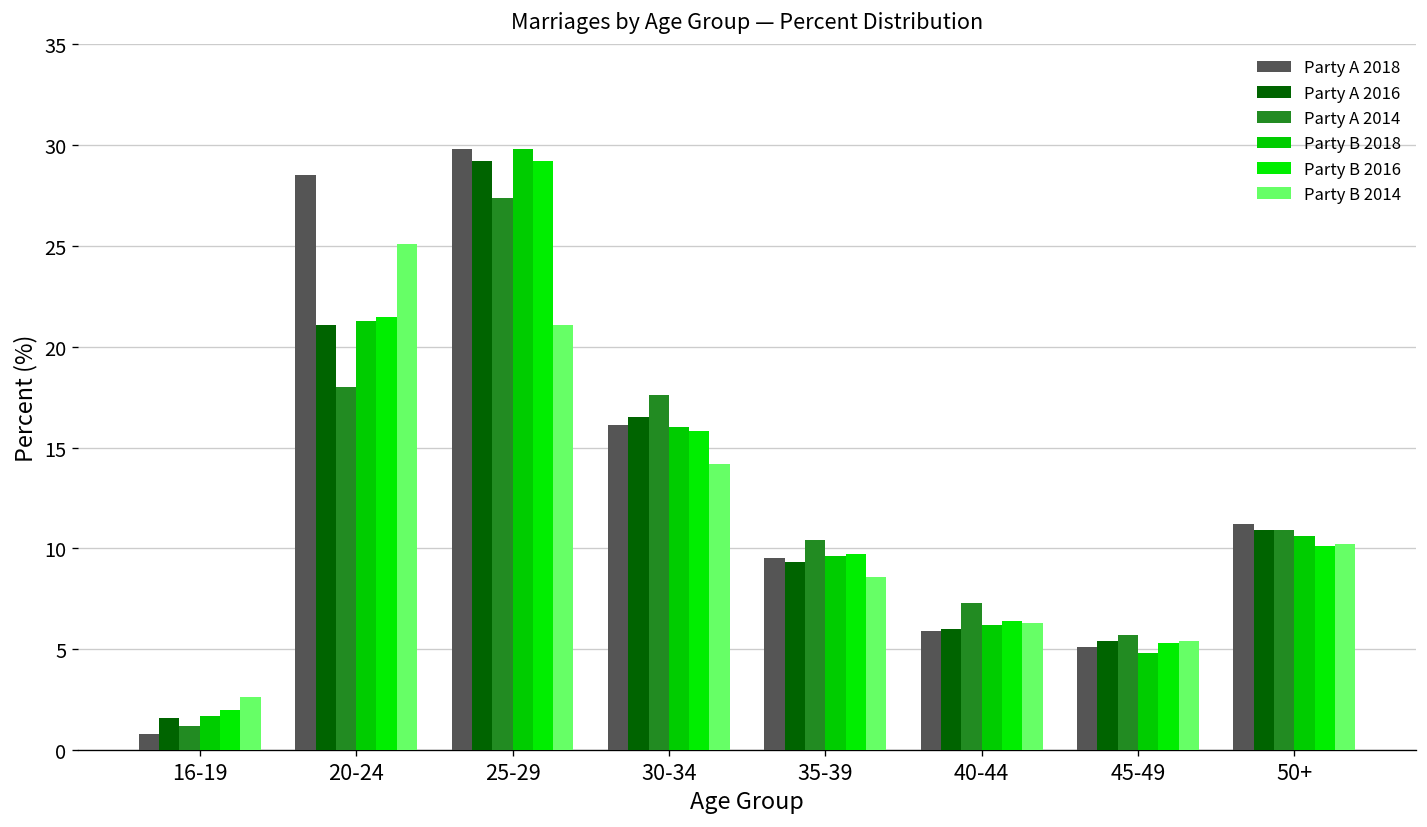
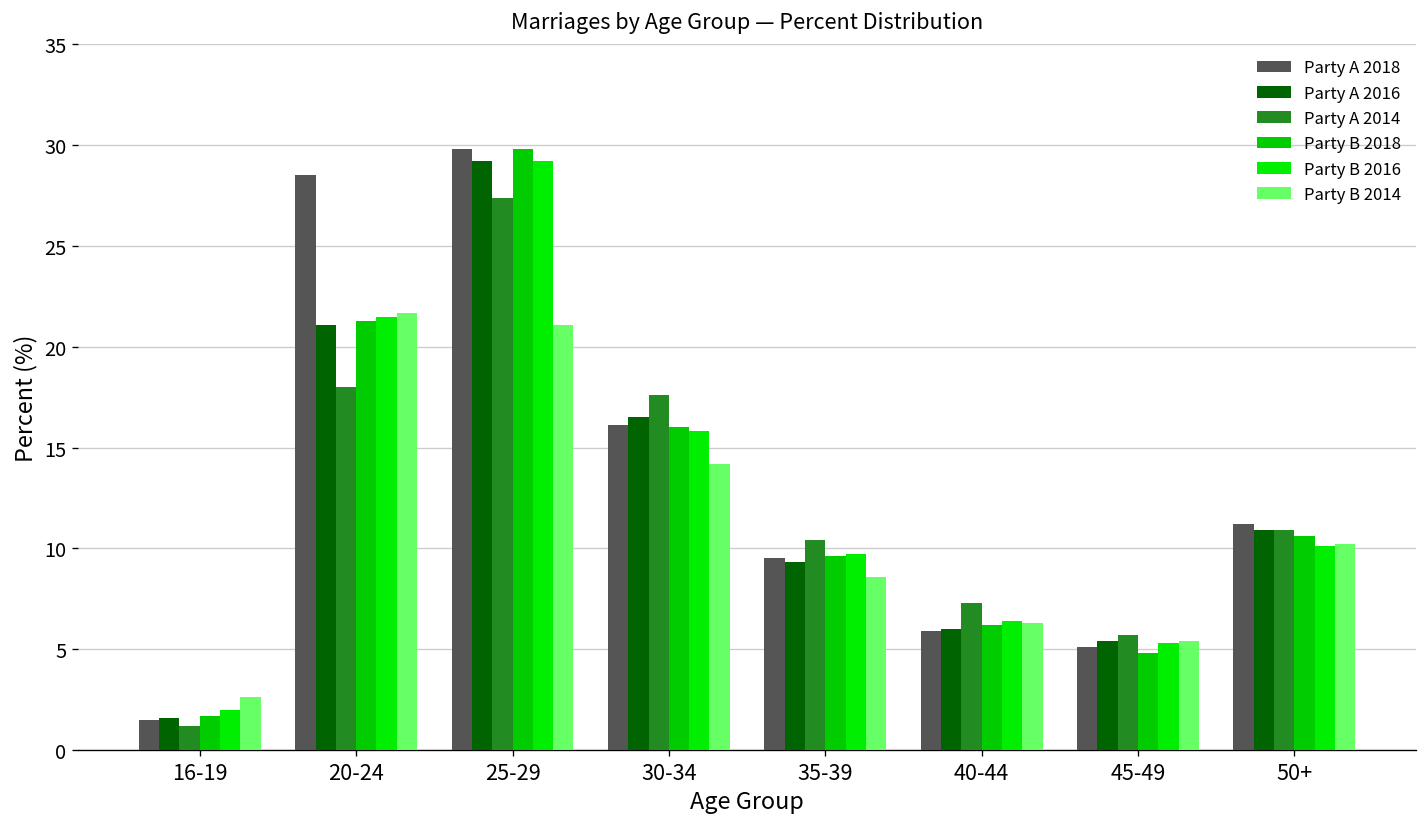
  {
    "Party A 2018": {
-     "16-19": 0.8,
+     "16-19": 1.5,
      "20-24": 28.5,
      "25-29": 29.8,
      "30-34": 16.1,
      "35-39": 9.5,
      "40-44": 5.9,
      "45-49": 5.1,
      "50+": 11.2
    },
    "Party A 2016": {
      "16-19": 1.6,
      "20-24": 21.1,
      "25-29": 29.2,
      "30-34": 16.5,
      "35-39": 9.3,
      "40-44": 6.0,
      "45-49": 5.4,
      "50+": 10.9
    },
    "Party A 2014": {
      "16-19": 1.2,
      "20-24": 18.0,
      "25-29": 27.4,
      "30-34": 17.6,
      "35-39": 10.4,
      "40-44": 7.3,
      "45-49": 5.7,
      "50+": 10.9
    },
    "Party B 2014": {
      "16-19": 2.6,
-     "20-24": 25.1,
+     "20-24": 21.7,
      "25-29": 21.1,
      "30-34": 14.2,
      "35-39": 8.6,
      "40-44": 6.3,
      "45-49": 5.4,
      "50+": 10.2
    }
  }
